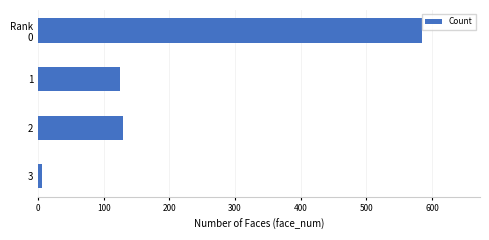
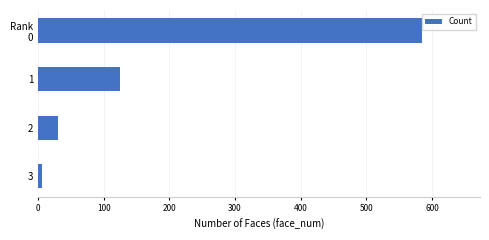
  {
    "Rank 0": 590,
    "1": 130,
-   "2": 130,
+   "2": 30,
    "3": 10
  }
